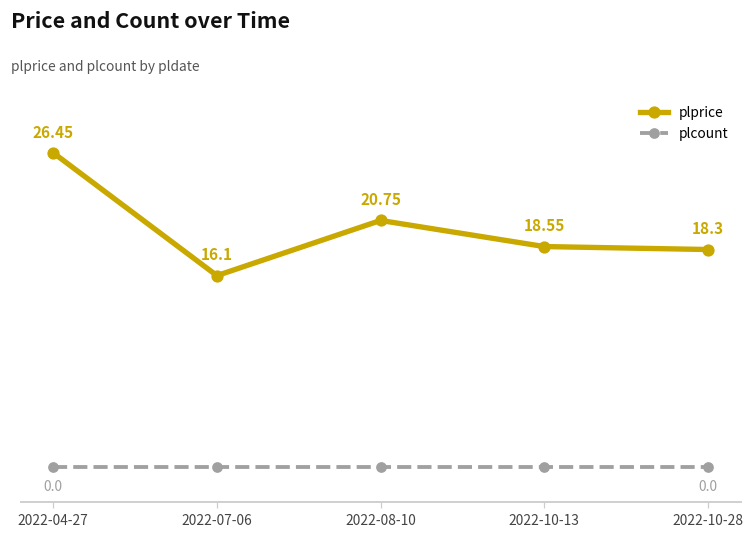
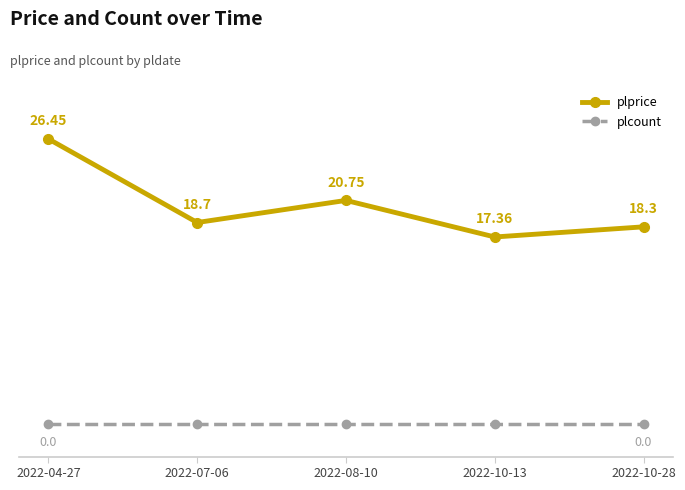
  {
    "plprice": {
      "2022-04-27": 26.45,
-     "2022-07-06": 16.1,
+     "2022-07-06": 18.7,
      "2022-08-10": 20.75,
-     "2022-10-13": 18.55,
+     "2022-10-13": 17.36,
      "2022-10-28": 18.3
    },
    "plcount": {
      "2022-04-27": 0.0,
      "2022-10-28": 0.0
    }
  }
